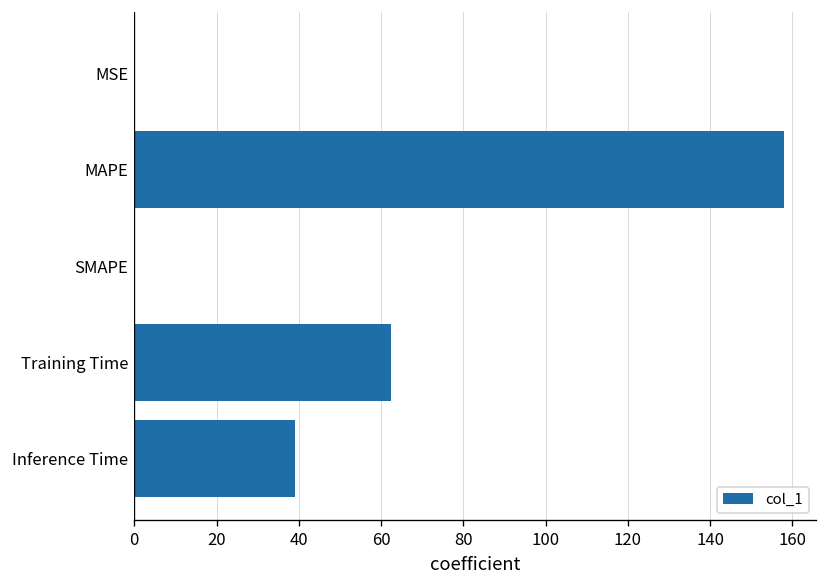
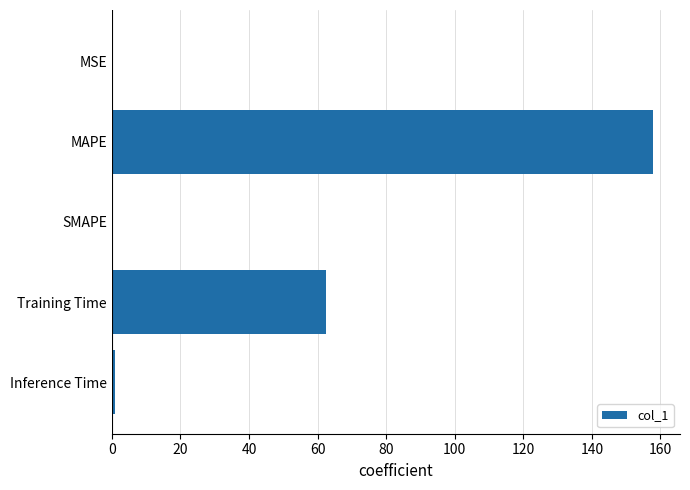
  {
    "MAPE": 158,
    "SMAPE": 0,
    "Training Time": 62,
-   "Inference Time": 39
+   "Inference Time": 1
  }
